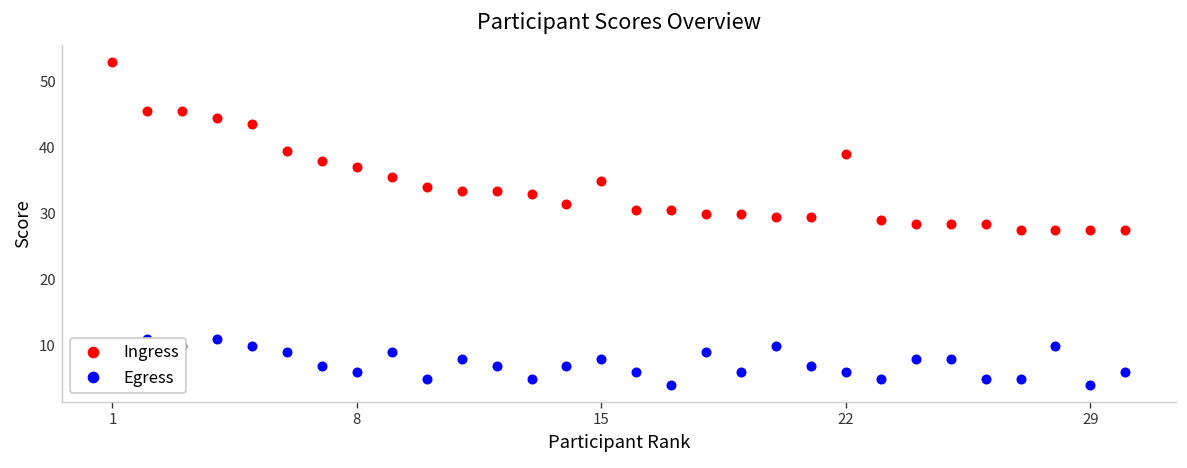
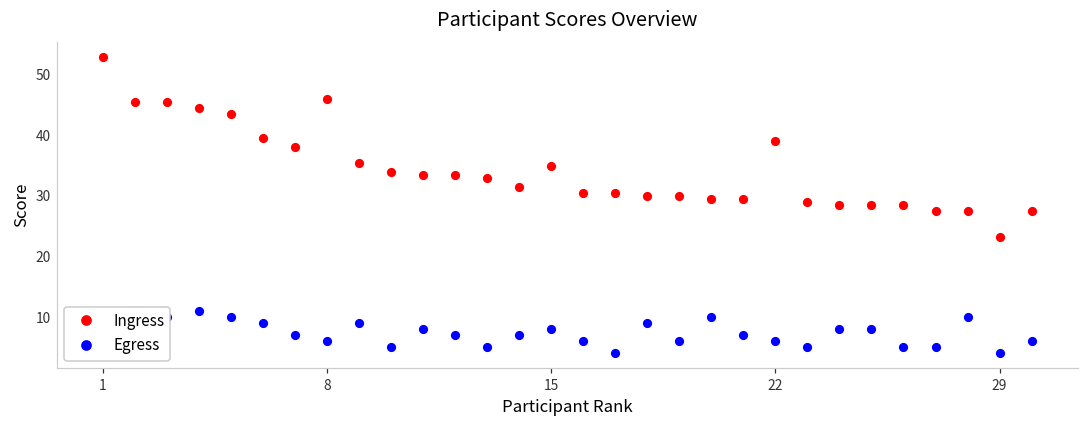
  {
    "Ingress": {
      "1": 53,
-     "8": 37,
+     "8": 46,
      "15": 35,
      "22": 39,
-     "29": 28
+     "29": 23
    },
    "Egress": {
      "8": 6,
      "15": 8,
      "22": 6,
      "29": 4
    }
  }
